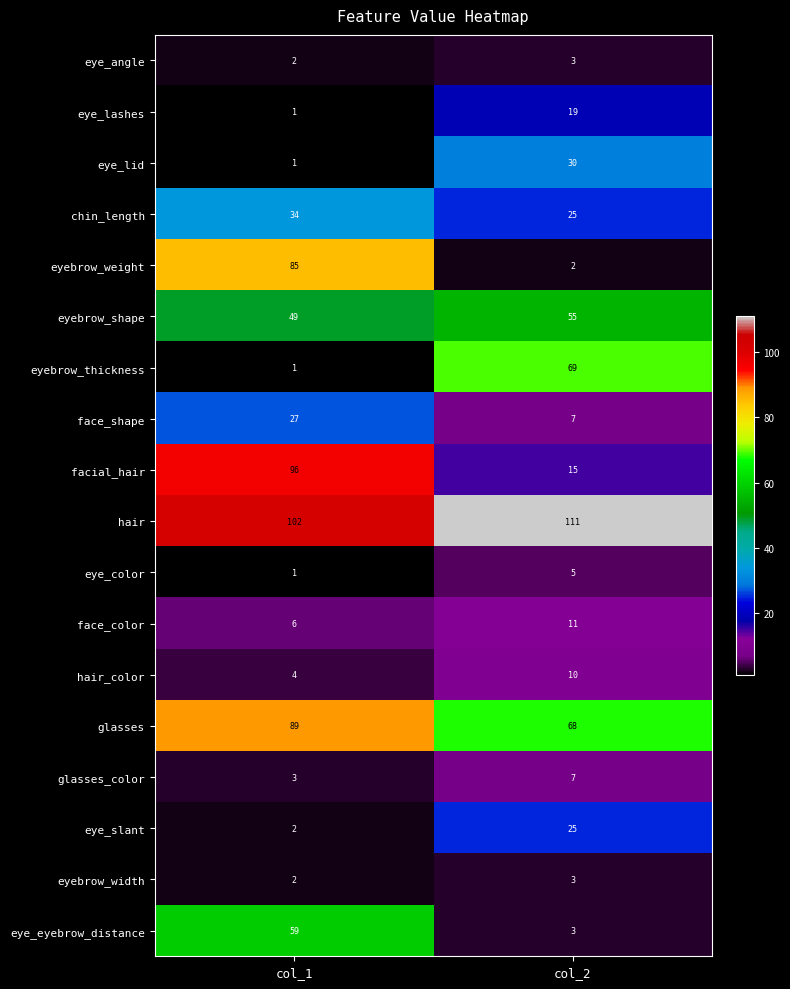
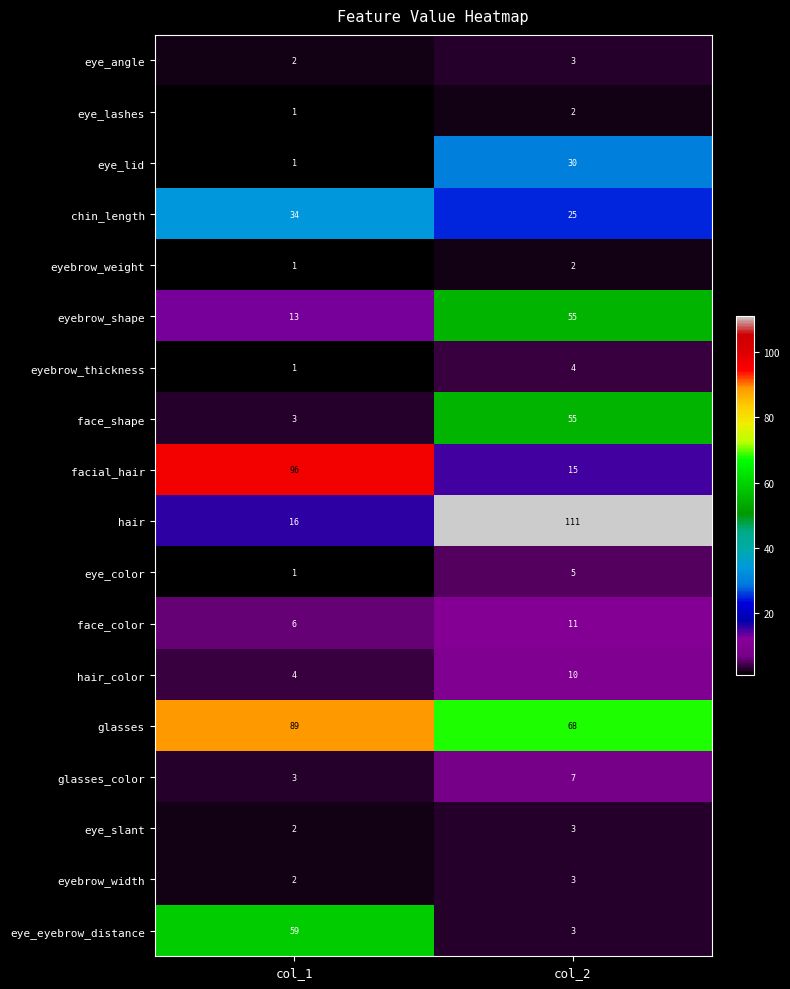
  {
    "eye_angle": {
      "col_1": 2,
      "col_2": 3
    },
    "eye_lashes": {
      "col_1": 1,
-     "col_2": 19
+     "col_2": 2
    },
    "eye_lid": {
      "col_1": 1,
      "col_2": 30
    },
    "chin_length": {
      "col_1": 34,
      "col_2": 25
    },
    "eyebrow_weight": {
-     "col_1": 85,
+     "col_1": 1,
      "col_2": 2
    },
    "eyebrow_shape": {
-     "col_1": 49,
+     "col_1": 13,
      "col_2": 55
    },
    "eyebrow_thickness": {
      "col_1": 1,
-     "col_2": 69
+     "col_2": 4
    },
    "face_shape": {
-     "col_1": 27,
-     "col_2": 7
+     "col_1": 3,
+     "col_2": 55
    },
    "facial_hair": {
      "col_1": 96,
      "col_2": 15
    },
    "hair": {
-     "col_1": 102,
+     "col_1": 16,
      "col_2": 111
    },
    "eye_color": {
      "col_1": 1,
      "col_2": 5
    },
    "face_color": {
      "col_1": 6,
      "col_2": 11
    },
    "hair_color": {
      "col_1": 4,
      "col_2": 10
    },
    "glasses": {
      "col_1": 89,
      "col_2": 68
    },
    "glasses_color": {
      "col_1": 3,
      "col_2": 7
    },
    "eye_slant": {
      "col_1": 2,
-     "col_2": 25
+     "col_2": 3
    },
    "eyebrow_width": {
      "col_1": 2,
      "col_2": 3
    },
    "eye_eyebrow_distance": {
      "col_1": 59,
      "col_2": 3
    }
  }
